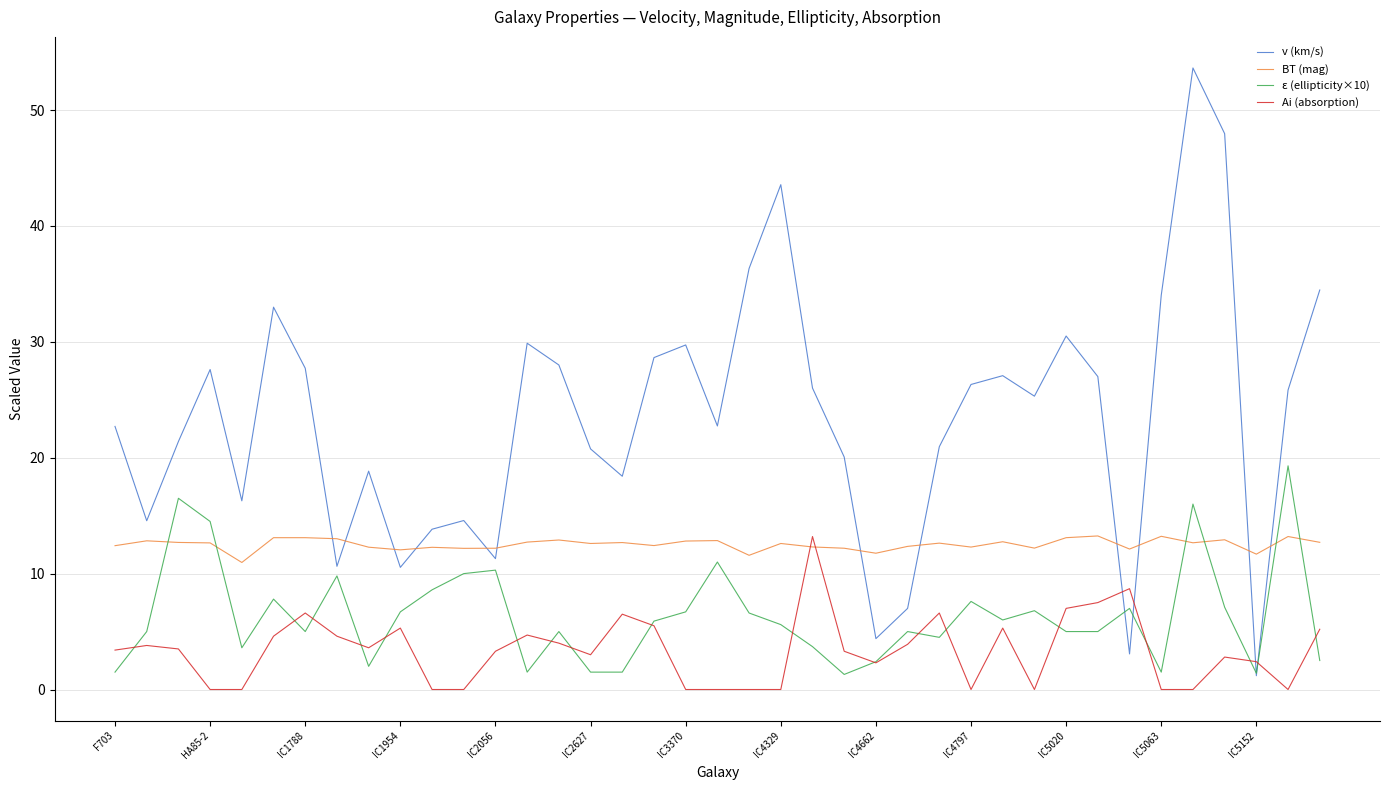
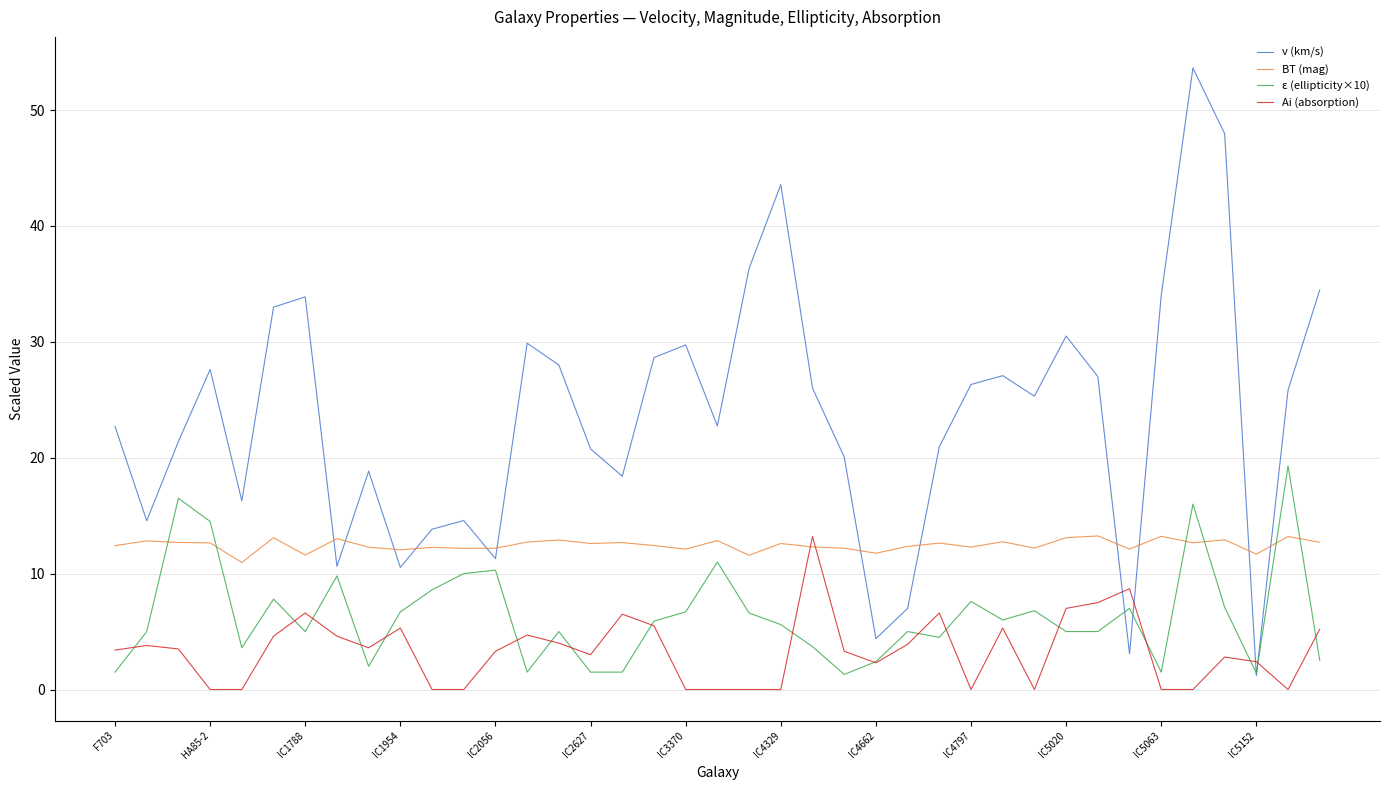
  {
    "v (km/s)": {
      "F703": 22.7,
      "HA85-2": 27.6,
-     "IC1788": 27.7,
+     "IC1788": 33.9,
      "IC1954": 10.5,
      "IC2056": 11.3,
      "IC2627": 20.8,
      "IC3370": 29.7,
      "IC4329": 43.6,
      "IC4662": 4.4,
      "IC4797": 26.3,
      "IC5020": 30.5,
      "IC5063": 34.0
    },
    "BT (mag)": {
      "F703": 12.4,
      "HA85-2": 12.7,
-     "IC1788": 13.1,
+     "IC1788": 11.6,
      "IC1954": 12.1,
      "IC2056": 12.2,
      "IC2627": 12.6,
-     "IC3370": 12.8,
+     "IC3370": 12.1,
      "IC4329": 12.6,
      "IC4662": 11.8,
      "IC4797": 12.3,
      "IC5020": 13.1,
      "IC5063": 13.2,
      "IC5152": 11.7
    },
    "ε (ellipticity×10)": {
      "F703": 1.5,
      "HA85-2": 14.5,
      "IC1788": 5.0,
      "IC1954": 6.7,
      "IC2056": 10.3,
      "IC2627": 1.5,
      "IC3370": 6.7,
      "IC4329": 5.6,
      "IC4797": 7.6,
      "IC5020": 5.0,
      "IC5063": 1.5
    },
    "Ai (absorption)": {
      "F703": 3.4,
      "HA85-2": 0.0,
      "IC1788": 6.6,
      "IC1954": 5.3,
      "IC2056": 3.3,
      "IC2627": 3.0,
      "IC3370": 0.0,
      "IC4329": 0.0,
      "IC4797": 0.0,
      "IC5020": 7.0,
      "IC5063": 0.0,
      "IC5152": 2.4
    }
  }
